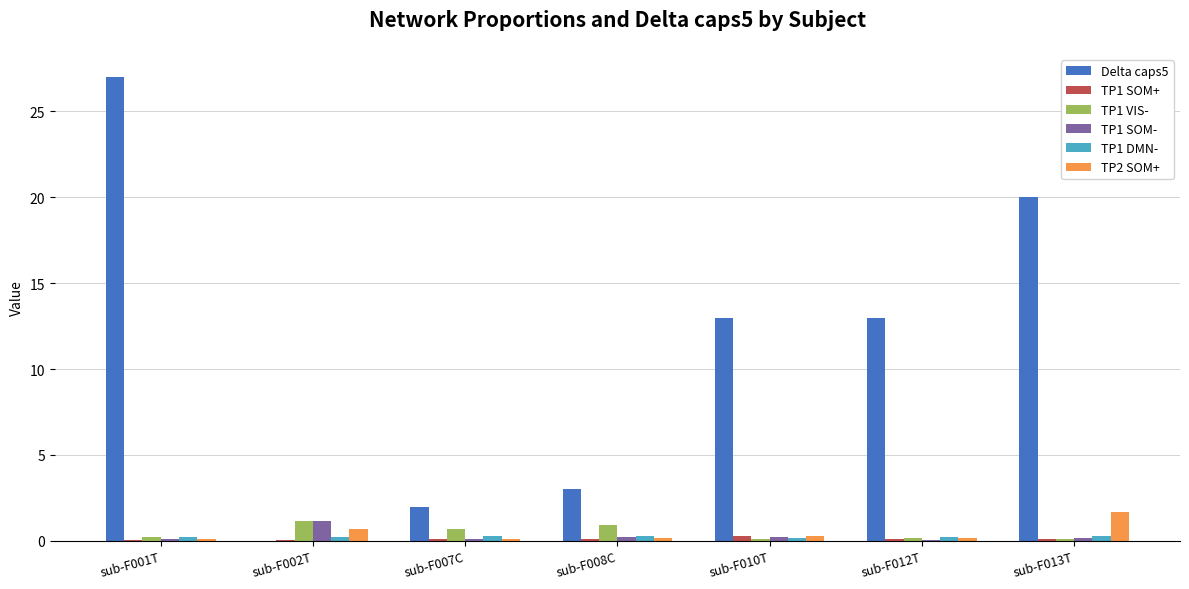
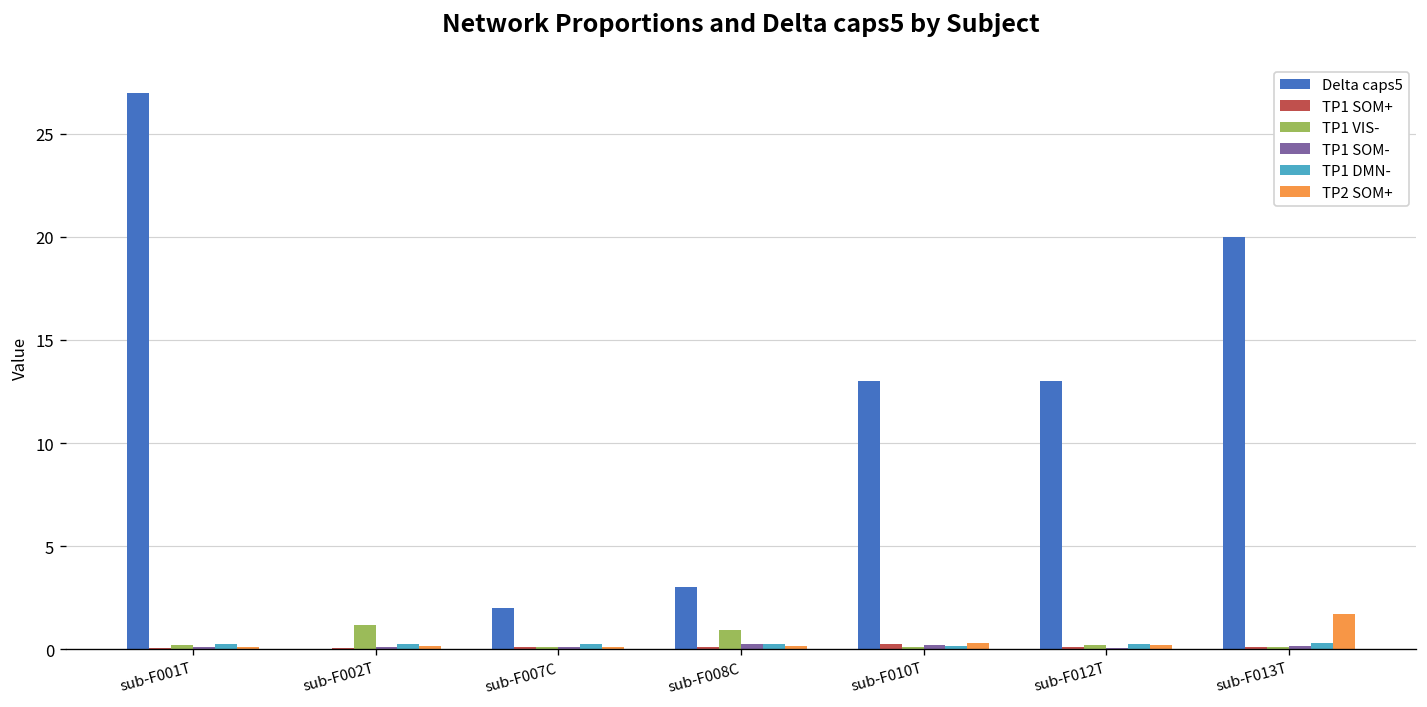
  {
    "TP1 SOM+": {
      "sub-F010T": 0.3
    },
    "TP1 VIS-": {
      "sub-F001T": 0.2,
      "sub-F002T": 1.2,
-     "sub-F007C": 0.7,
+     "sub-F007C": 0.1,
      "sub-F008C": 0.9,
      "sub-F012T": 0.2
    },
    "TP1 SOM-": {
-     "sub-F002T": 1.2,
+     "sub-F002T": 0.1,
      "sub-F008C": 0.2,
      "sub-F010T": 0.2,
      "sub-F013T": 0.2
    },
    "TP2 SOM+": {
-     "sub-F002T": 0.7,
+     "sub-F002T": 0.2,
      "sub-F008C": 0.2,
      "sub-F010T": 0.3,
      "sub-F012T": 0.2,
      "sub-F013T": 1.7
    }
  }
